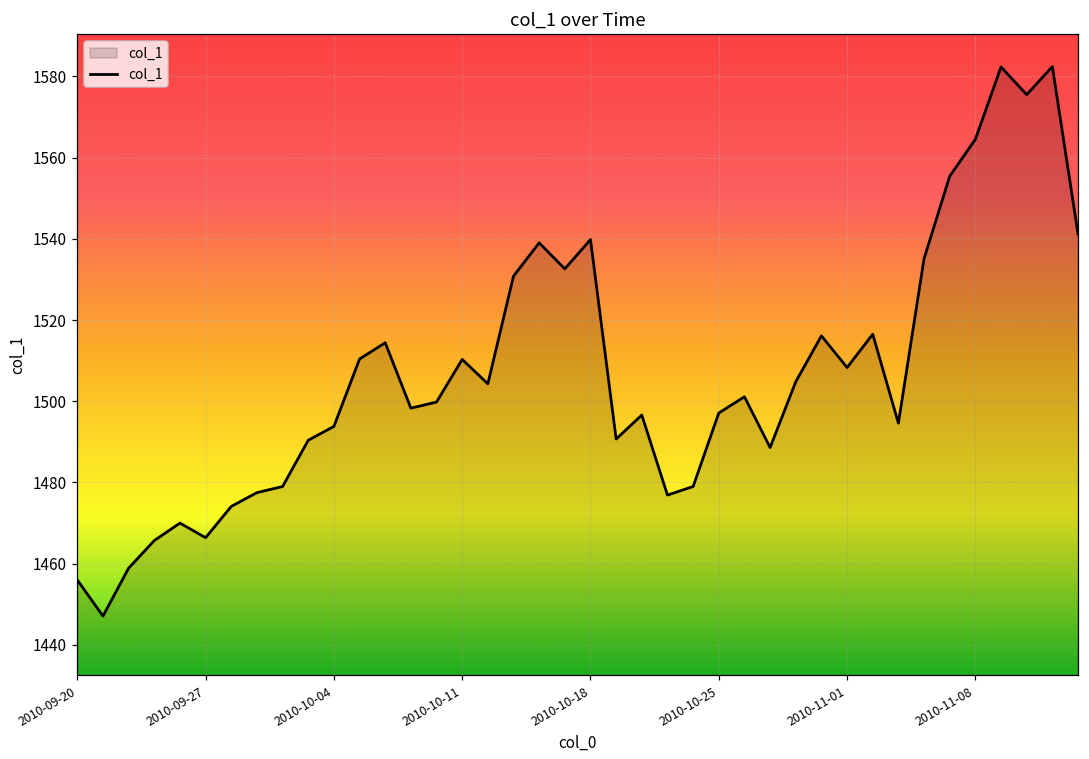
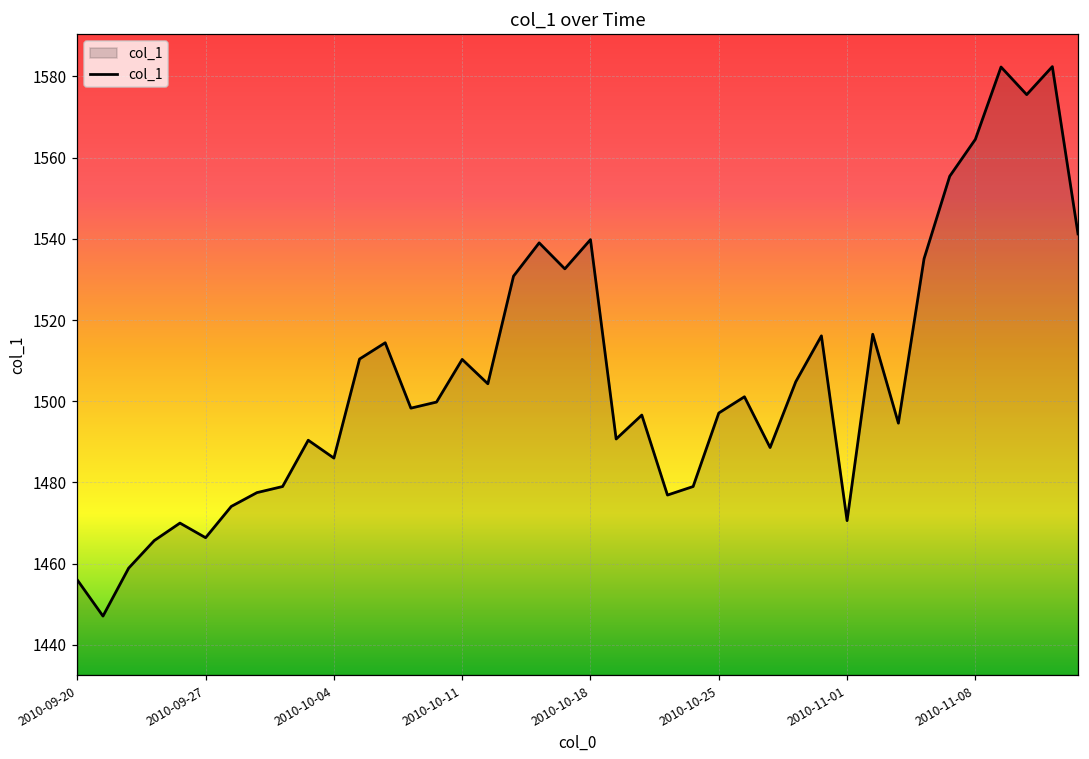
  {
    "2010-09-20": 1456,
    "2010-09-27": 1466,
-   "2010-10-04": 1494,
+   "2010-10-04": 1486,
    "2010-10-11": 1510,
    "2010-10-18": 1540,
    "2010-10-25": 1497,
-   "2010-11-01": 1508,
+   "2010-11-01": 1471,
    "2010-11-08": 1565
  }
